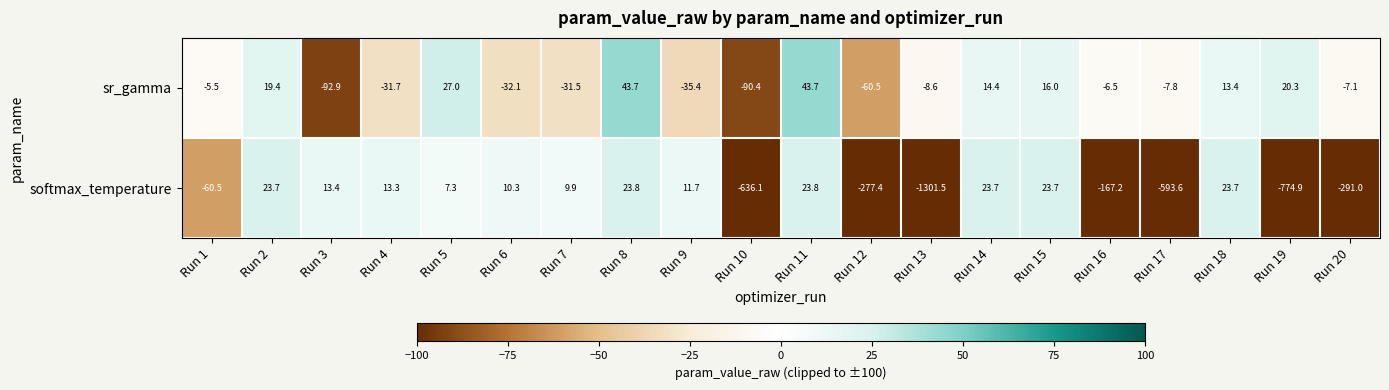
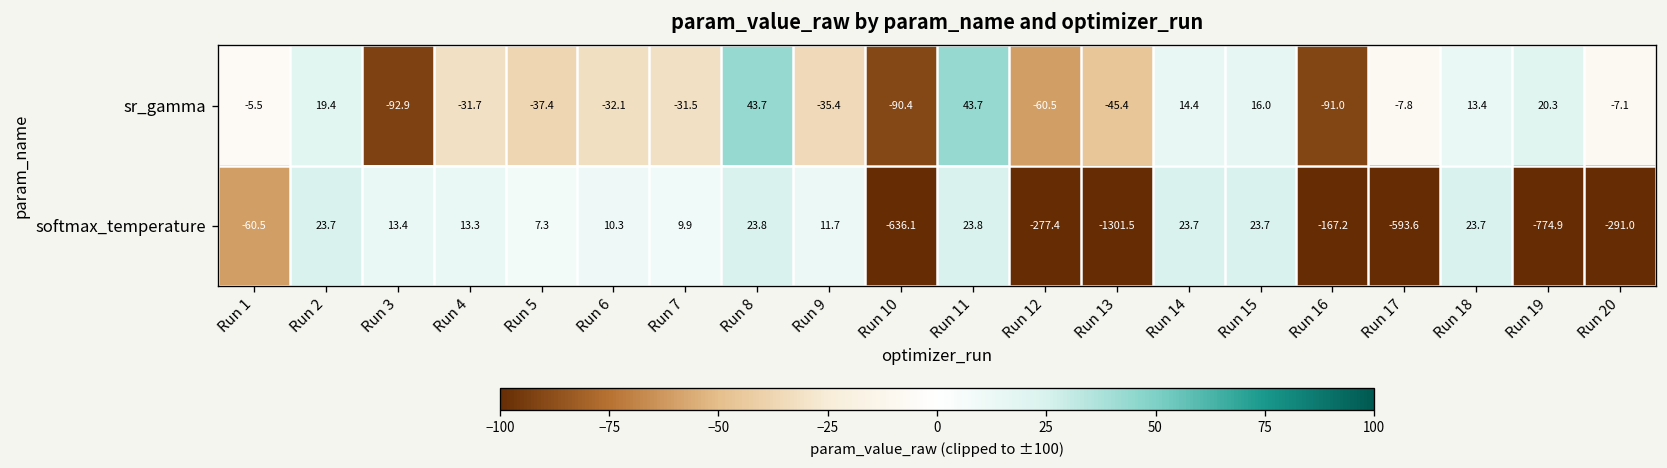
  {
    "sr_gamma": {
      "Run 1": -5.5,
      "Run 2": 19.4,
      "Run 3": -92.9,
      "Run 4": -31.7,
-     "Run 5": 27.0,
+     "Run 5": -37.4,
      "Run 6": -32.1,
      "Run 7": -31.5,
      "Run 8": 43.7,
      "Run 9": -35.4,
      "Run 10": -90.4,
      "Run 11": 43.7,
      "Run 12": -60.5,
-     "Run 13": -8.6,
+     "Run 13": -45.4,
      "Run 14": 14.4,
      "Run 15": 16.0,
-     "Run 16": -6.5,
+     "Run 16": -91.0,
      "Run 17": -7.8,
      "Run 18": 13.4,
      "Run 19": 20.3,
      "Run 20": -7.1
    },
    "softmax_temperature": {
      "Run 1": -60.5,
      "Run 2": 23.7,
      "Run 3": 13.4,
      "Run 4": 13.3,
      "Run 5": 7.3,
      "Run 6": 10.3,
      "Run 7": 9.9,
      "Run 8": 23.8,
      "Run 9": 11.7,
      "Run 10": -636.1,
      "Run 11": 23.8,
      "Run 12": -277.4,
      "Run 13": -1301.5,
      "Run 14": 23.7,
      "Run 15": 23.7,
      "Run 16": -167.2,
      "Run 17": -593.6,
      "Run 18": 23.7,
      "Run 19": -774.9,
      "Run 20": -291.0
    }
  }
